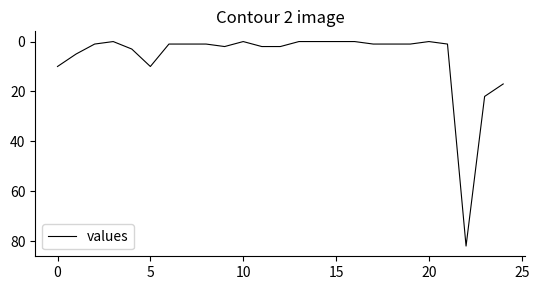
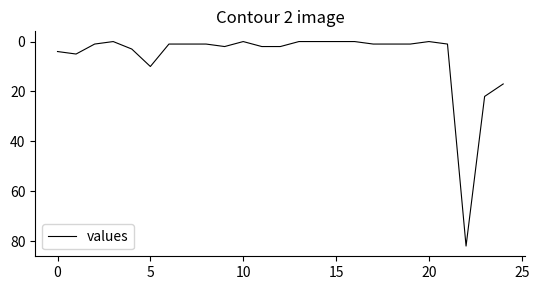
  {
-   "0": 10,
+   "0": 4,
    "5": 10,
    "10": 0,
    "15": 0,
    "20": 0
  }
